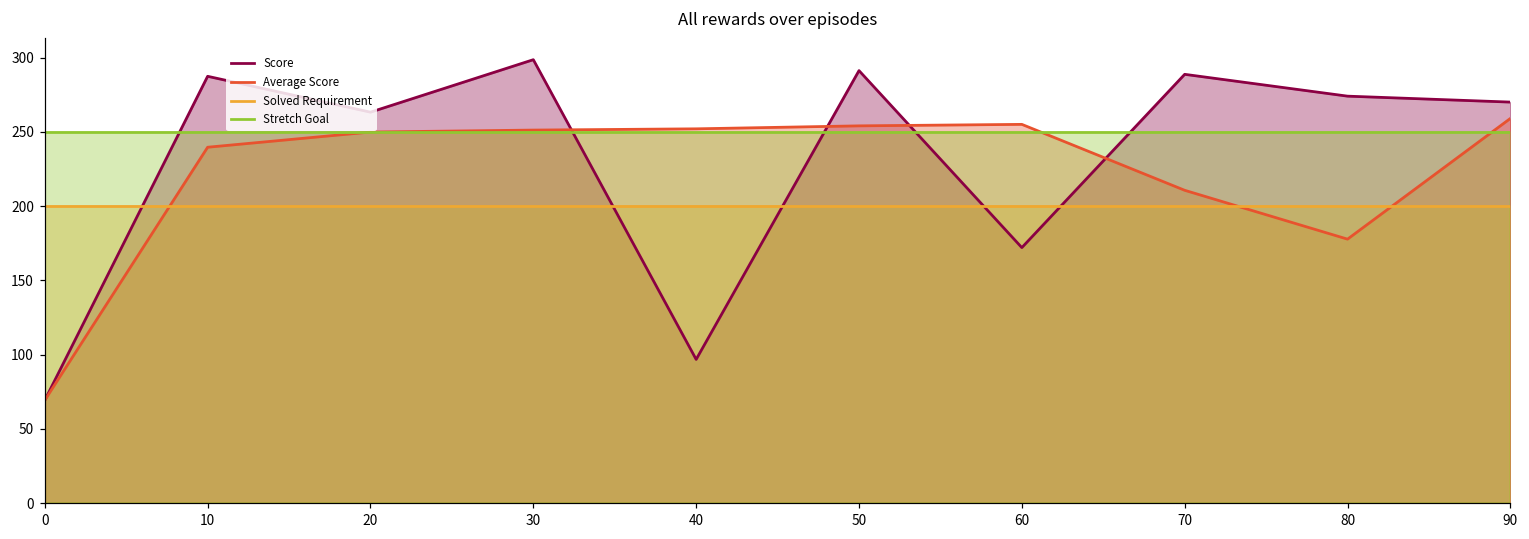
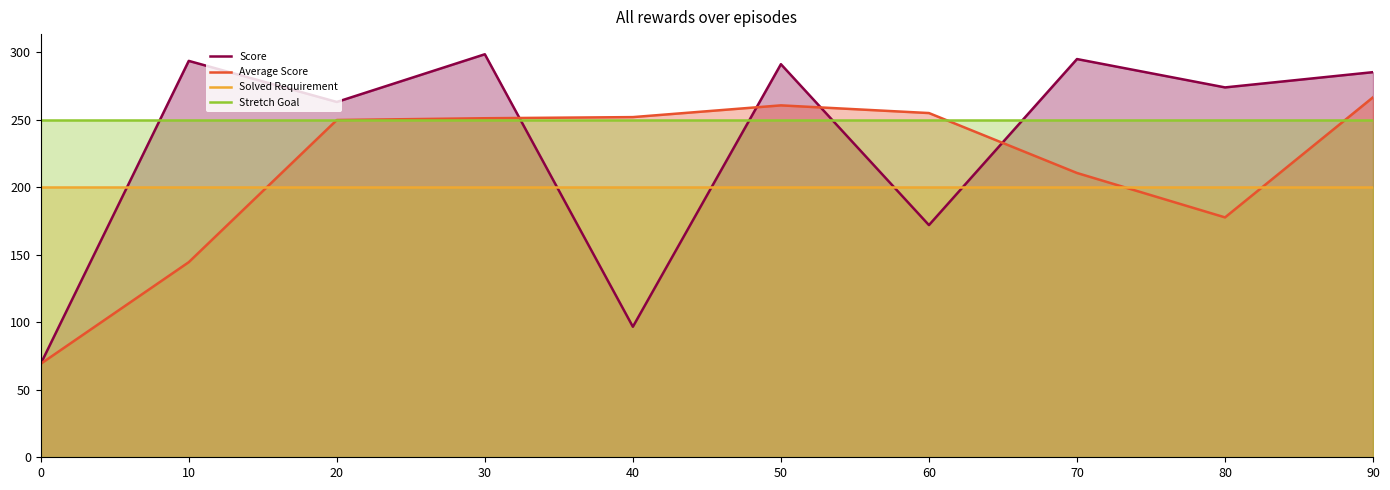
  {
    "Score": {
-     "10": 287,
+     "10": 294,
      "30": 299,
      "40": 97,
      "50": 291,
      "60": 172,
-     "70": 289,
+     "70": 295,
      "80": 274,
-     "90": 270
+     "90": 285
    },
    "Average Score": {
-     "10": 240,
+     "10": 145,
      "40": 252,
-     "50": 254,
+     "50": 261,
      "60": 255,
      "70": 211,
      "80": 178,
-     "90": 259
+     "90": 267
    },
    "Solved Requirement": {
      "0": 200,
      "10": 200,
      "20": 200,
      "30": 200,
      "40": 200,
      "50": 200,
      "60": 200,
      "70": 200,
      "80": 200,
      "90": 200
    },
    "Stretch Goal": {
      "0": 250,
      "10": 250,
      "40": 250,
      "50": 250,
      "60": 250,
      "70": 250,
      "80": 250,
      "90": 250
    }
  }
